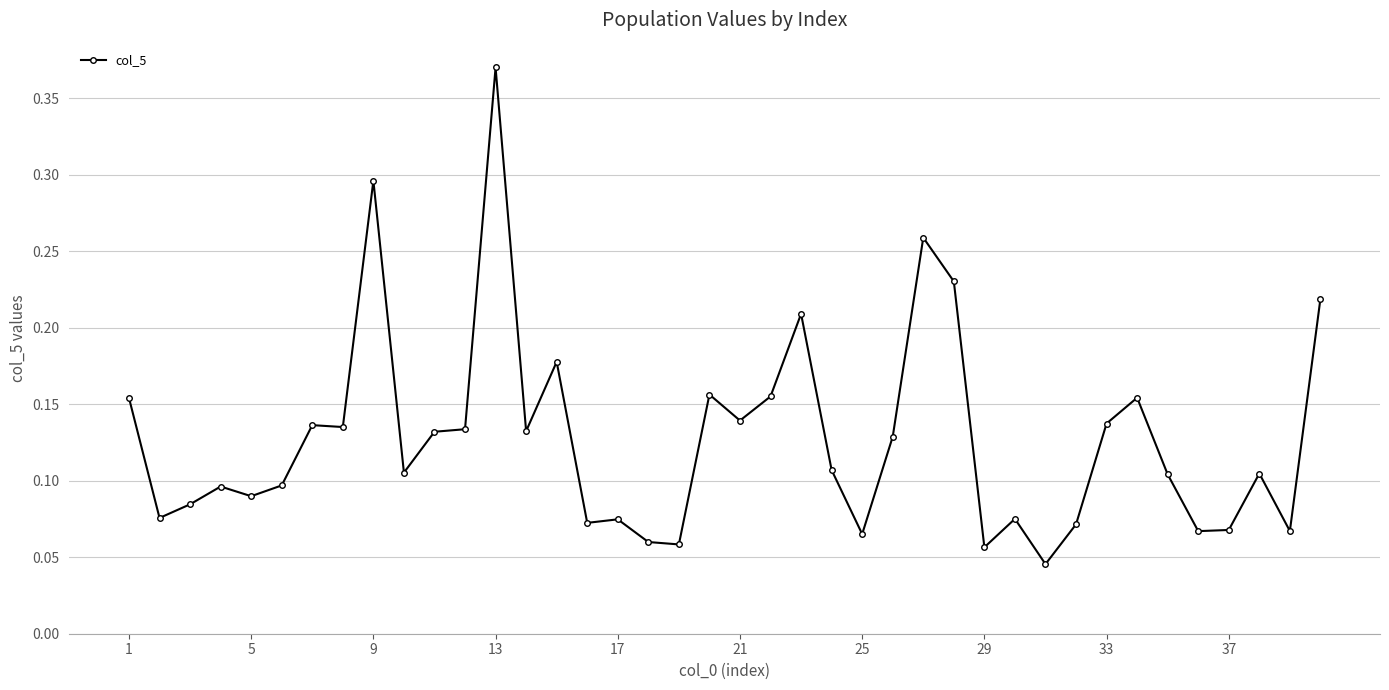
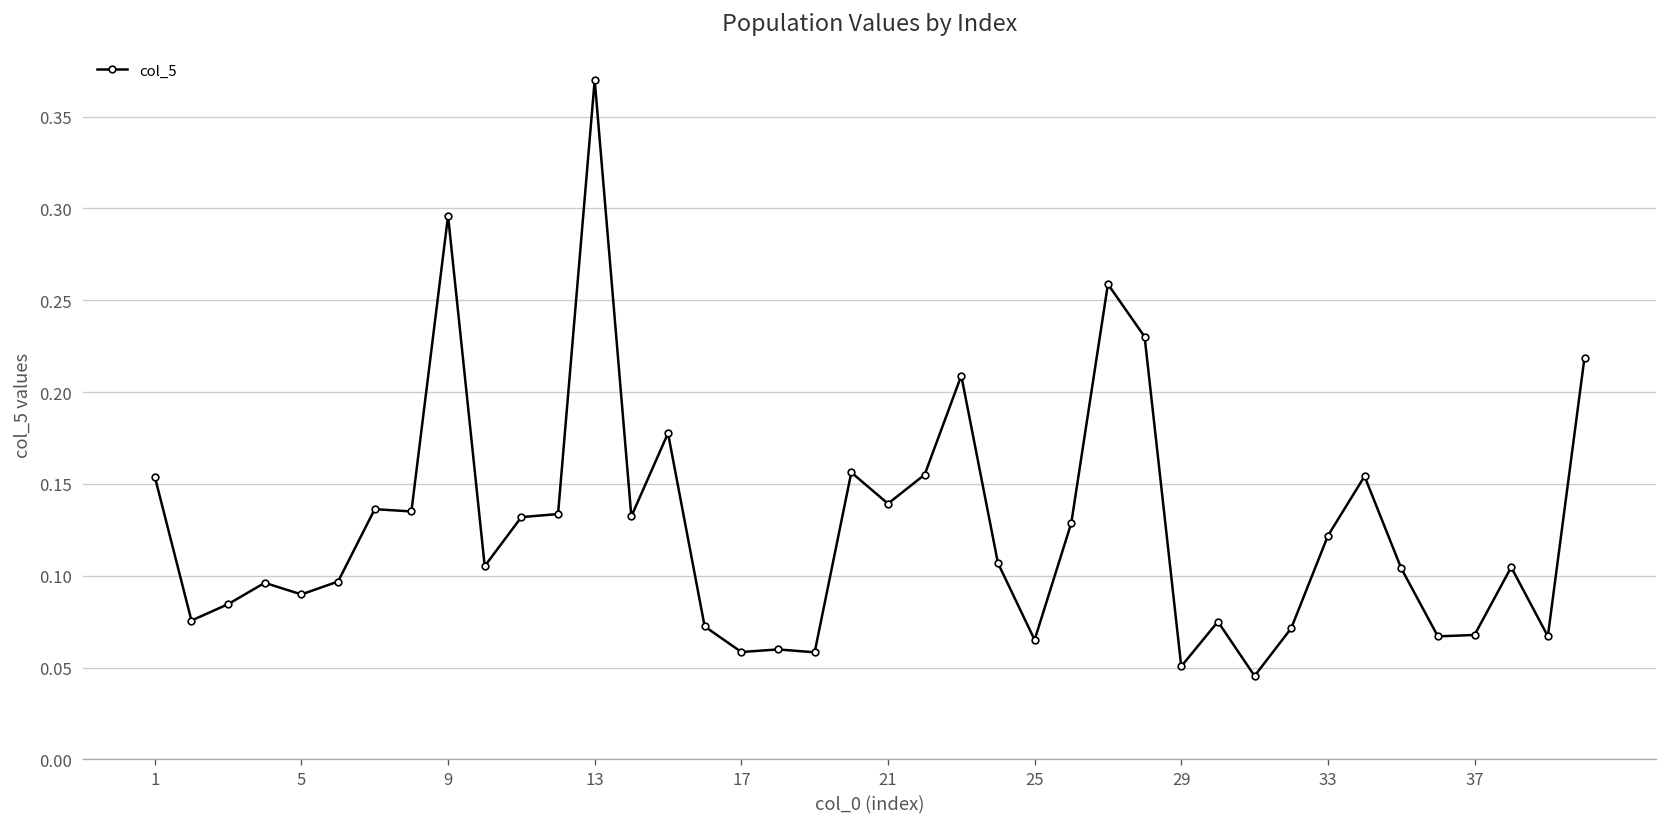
  {
    "1": 0.154,
    "5": 0.090,
    "9": 0.296,
    "13": 0.370,
-   "17": 0.075,
+   "17": 0.058,
    "21": 0.139,
    "25": 0.065,
-   "29": 0.056,
-   "33": 0.137,
+   "29": 0.051,
+   "33": 0.122,
    "37": 0.068
  }
